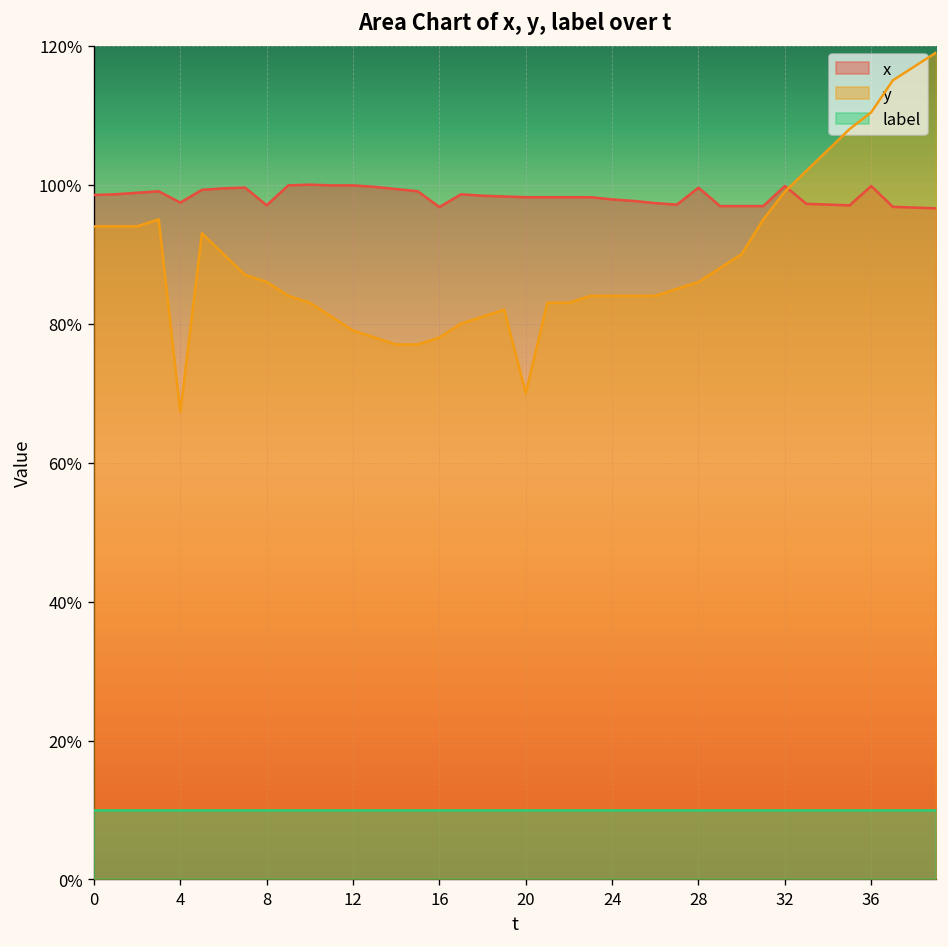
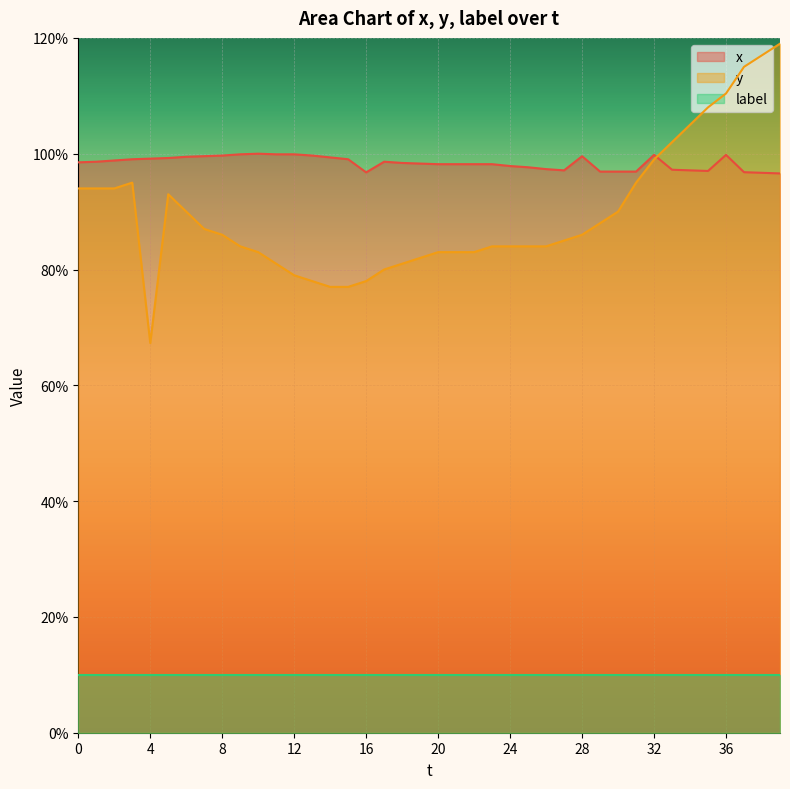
  {
    "x": {
      "0": "99%",
-     "4": "97%",
-     "8": "97%",
+     "4": "99%",
+     "8": "100%",
      "12": "100%",
      "16": "97%",
      "20": "98%",
      "24": "98%",
      "28": "100%",
      "32": "100%",
      "36": "100%"
    },
    "y": {
      "0": "94%",
      "4": "67%",
      "8": "86%",
      "12": "79%",
      "16": "78%",
-     "20": "70%",
+     "20": "83%",
      "24": "84%",
      "28": "86%",
      "32": "99%"
    },
    "label": {
      "0": "10%",
      "4": "10%",
      "8": "10%",
      "12": "10%",
      "16": "10%",
      "20": "10%",
      "24": "10%",
      "28": "10%",
      "32": "10%",
      "36": "10%"
    }
  }
